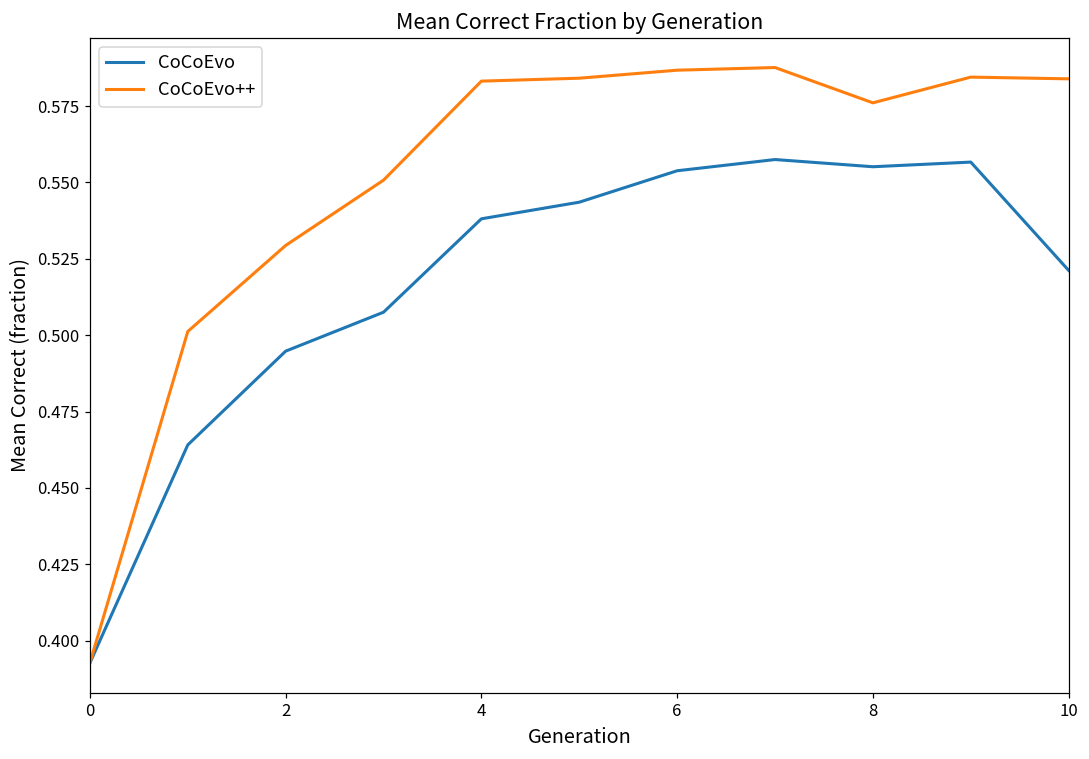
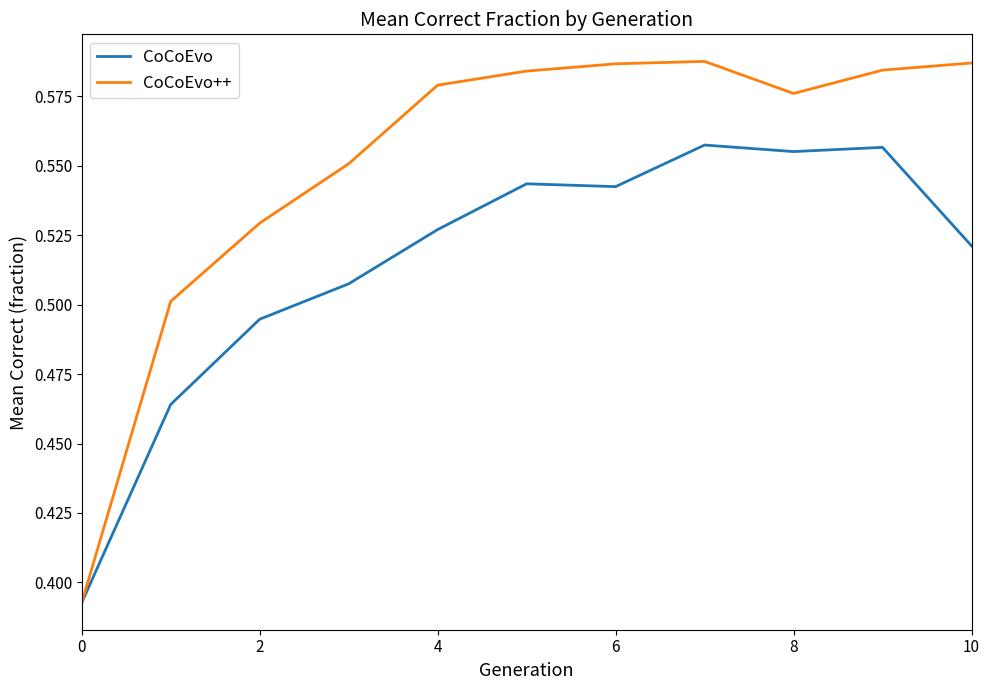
  {
    "CoCoEvo": {
      "2": 0.495,
-     "4": 0.538,
-     "6": 0.554,
+     "4": 0.527,
+     "6": 0.543,
      "8": 0.555,
      "10": 0.521
    },
    "CoCoEvo++": {
      "2": 0.529,
-     "4": 0.583,
+     "4": 0.579,
      "6": 0.587,
      "8": 0.576,
-     "10": 0.584
+     "10": 0.587
    }
  }
